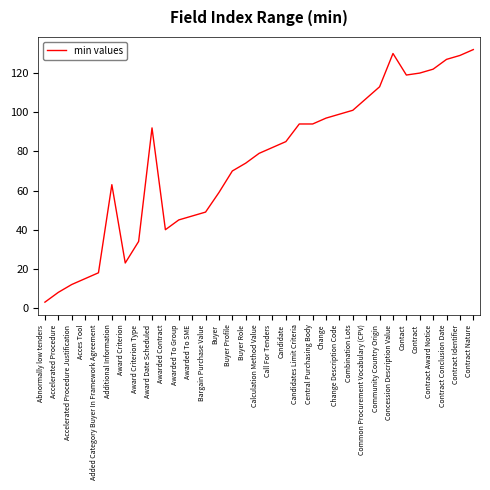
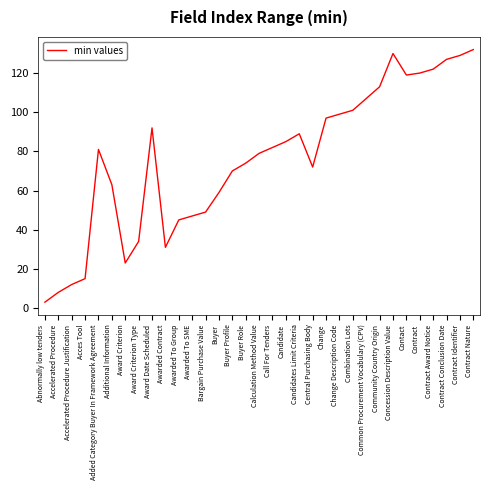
  {
    "Abnormally low tenders": 3,
    "Accelerated Procedure": 8,
    "Accelerated Procedure Justification": 12,
    "Acces Tool": 15,
-   "Added Category Buyer In Framework Agreement": 18,
+   "Added Category Buyer In Framework Agreement": 81,
    "Additional Information": 63,
    "Award Criterion": 23,
    "Award Criterion Type": 34,
    "Award Date Scheduled": 92,
-   "Awarded Contract": 40,
+   "Awarded Contract": 31,
    "Awarded To Group": 45,
    "Awarded To SME": 47,
    "Bargain Purchase Value": 49,
    "Buyer": 59,
    "Buyer Profile": 70,
    "Buyer Role": 74,
    "Calculation Method Value": 79,
    "Call For Tenders": 82,
    "Candidate": 85,
-   "Candidates Limit Criteria": 94,
-   "Central Purchasing Body": 94,
+   "Candidates Limit Criteria": 89,
+   "Central Purchasing Body": 72,
    "Change": 97,
    "Change Description Code": 99,
    "Combination Lots": 101,
    "Common Procurement Vocabulary (CPV)": 107,
    "Community Country Origin": 113,
    "Concession Description Value": 130,
    "Contact": 119,
    "Contract": 120,
    "Contract Award Notice": 122,
    "Contract Conclusion Date": 127,
    "Contract Identifier": 129,
    "Contract Nature": 132
  }
